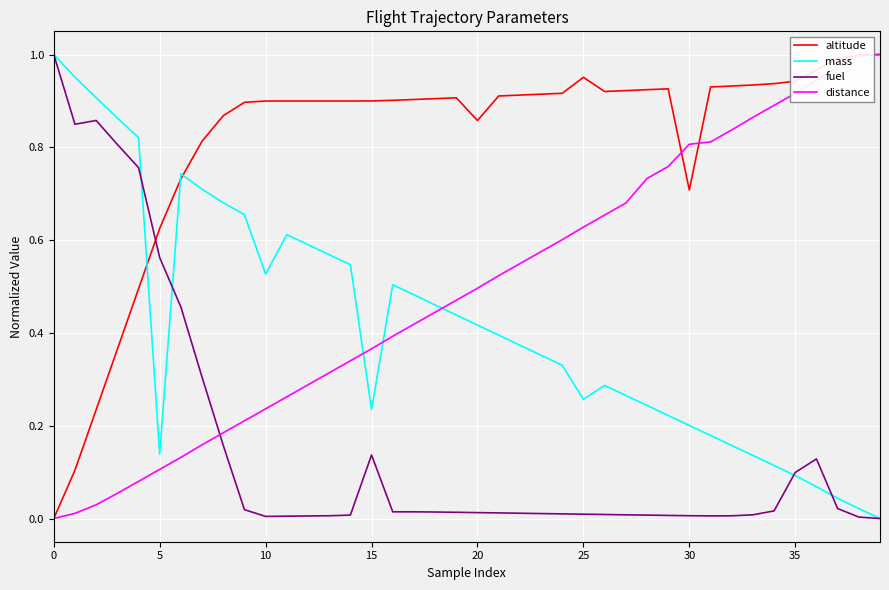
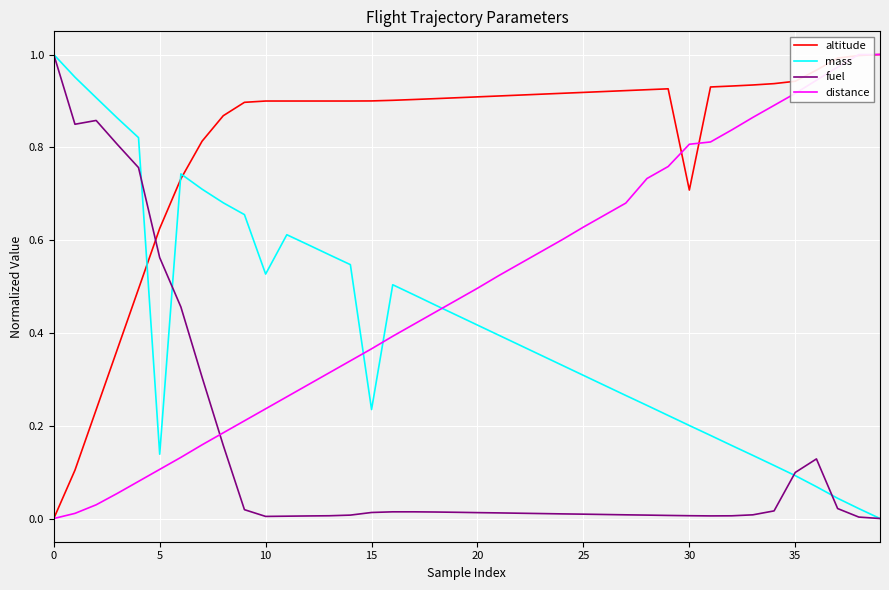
  {
    "altitude": {
      "5": 0.63,
      "10": 0.90,
      "15": 0.90,
-     "20": 0.86,
-     "25": 0.95,
+     "20": 0.91,
+     "25": 0.92,
      "30": 0.71
    },
    "mass": {
      "5": 0.14,
      "10": 0.53,
      "15": 0.23,
      "20": 0.42,
-     "25": 0.26,
+     "25": 0.31,
      "30": 0.20,
      "35": 0.09
    },
    "fuel": {
      "5": 0.56,
      "10": 0.00,
-     "15": 0.14,
+     "15": 0.01,
      "20": 0.01,
      "25": 0.01,
      "30": 0.01,
      "35": 0.10
    },
    "distance": {
      "5": 0.11,
      "10": 0.24,
      "15": 0.37,
      "20": 0.50,
      "25": 0.63,
      "30": 0.81
    }
  }
